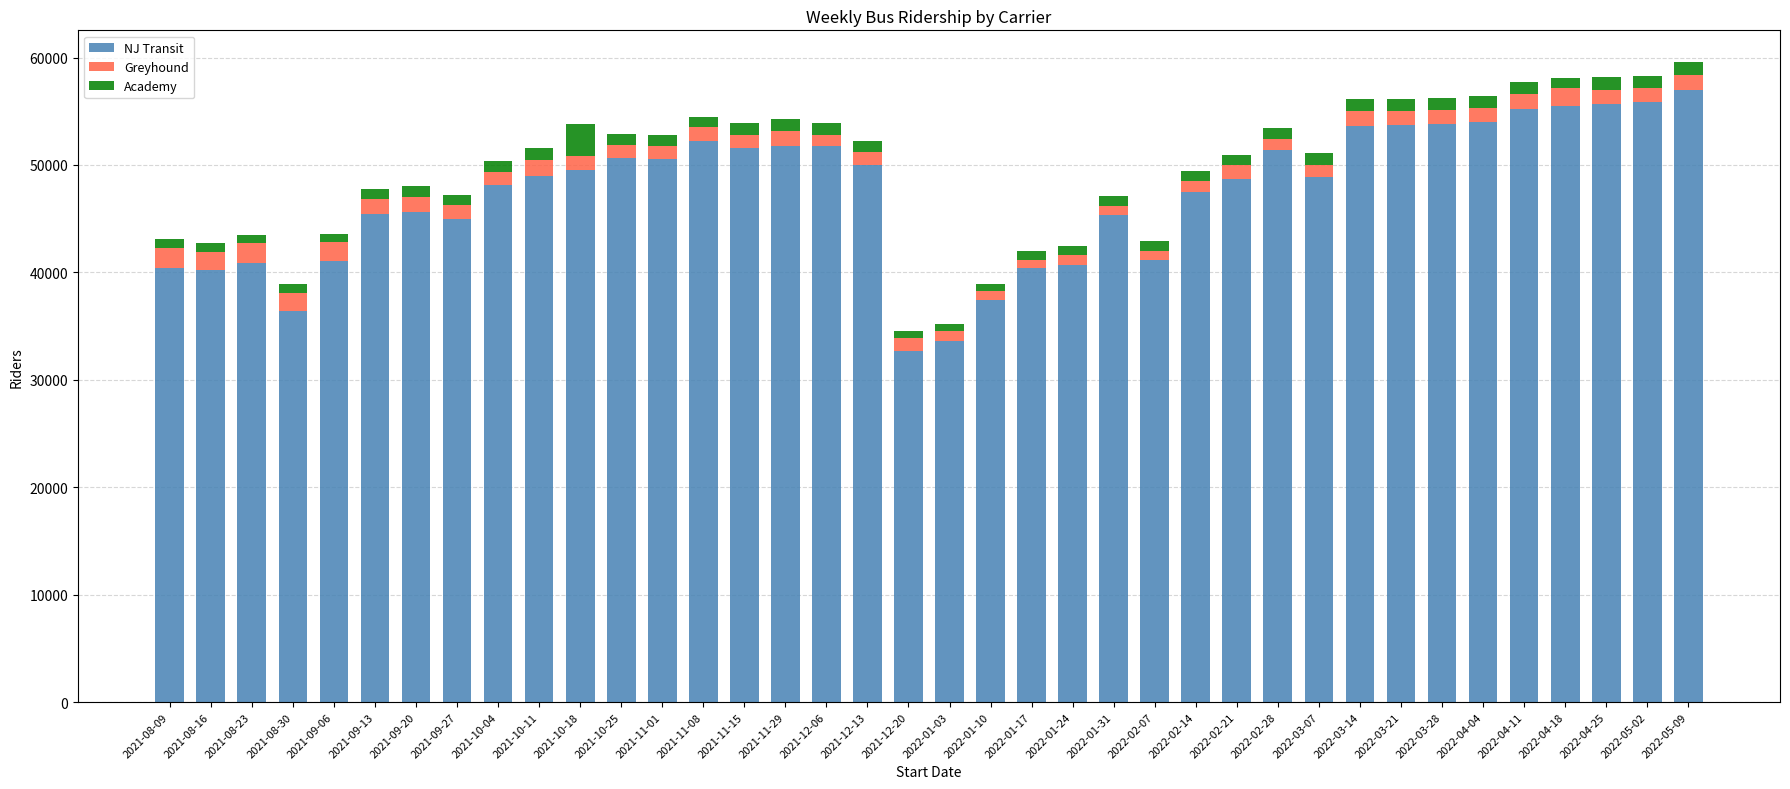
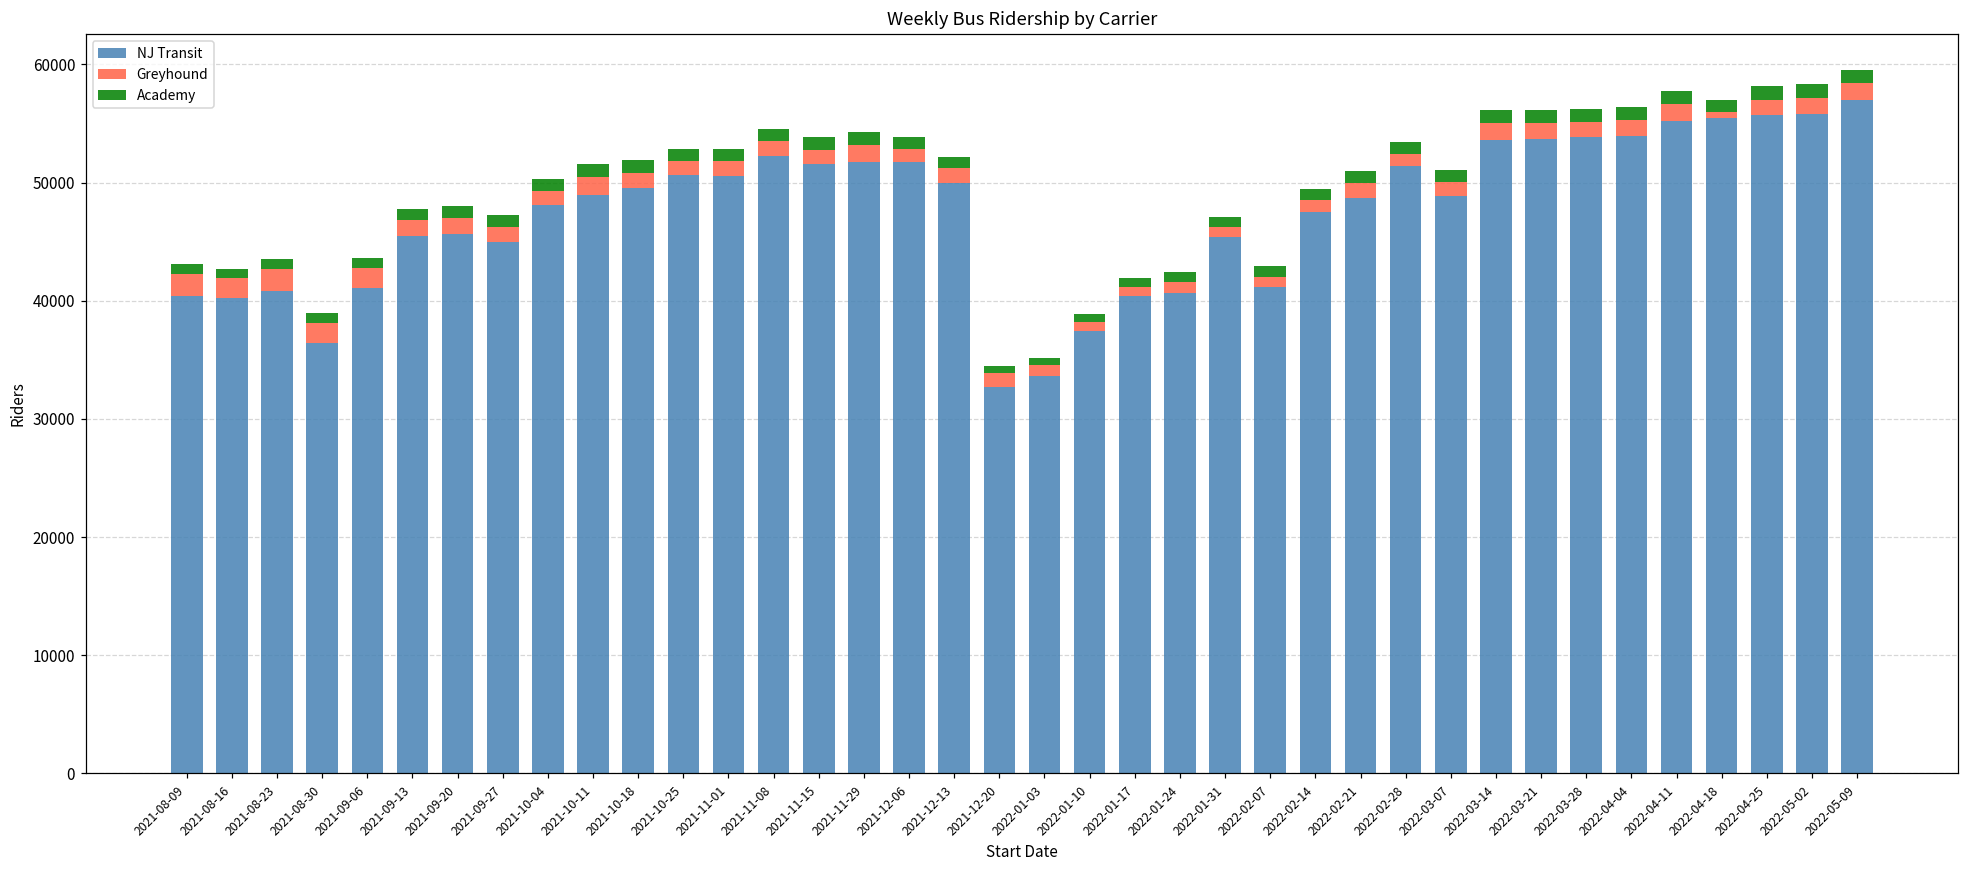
  {
    "NJ Transit": {
      "2021-08-09": 40400,
      "2021-08-16": 40200,
      "2021-08-23": 40800,
      "2021-08-30": 36400,
      "2021-09-06": 41100,
      "2021-09-13": 45400,
      "2021-09-20": 45700,
      "2021-09-27": 45000,
      "2021-10-04": 48100,
      "2021-10-11": 49000,
      "2021-10-18": 49500,
      "2021-10-25": 50600,
      "2021-11-01": 50500,
      "2021-11-08": 52300,
      "2021-11-15": 51500,
      "2021-11-29": 51800,
      "2021-12-06": 51700,
      "2021-12-13": 50000,
      "2021-12-20": 32700,
      "2022-01-03": 33600,
      "2022-01-10": 37500,
      "2022-01-17": 40400,
      "2022-01-24": 40700,
      "2022-01-31": 45400,
      "2022-02-07": 41200,
      "2022-02-14": 47500,
      "2022-02-21": 48700,
      "2022-02-28": 51400,
      "2022-03-07": 48800,
      "2022-03-14": 53600,
      "2022-03-21": 53700,
      "2022-03-28": 53800,
      "2022-04-04": 54000,
      "2022-04-11": 55200,
      "2022-04-18": 55500,
      "2022-04-25": 55700,
      "2022-05-02": 55800,
      "2022-05-09": 57000
    },
    "Greyhound": {
      "2021-08-09": 1900,
      "2021-08-16": 1700,
      "2021-08-23": 1900,
      "2021-08-30": 1700,
      "2021-09-06": 1700,
      "2021-09-13": 1400,
      "2021-09-20": 1400,
      "2021-09-27": 1300,
      "2021-10-04": 1200,
      "2021-10-11": 1500,
      "2021-10-18": 1300,
      "2021-10-25": 1200,
      "2021-11-01": 1300,
      "2021-11-08": 1200,
      "2021-11-15": 1200,
      "2021-11-29": 1400,
      "2021-12-06": 1100,
      "2021-12-13": 1200,
      "2021-12-20": 1200,
      "2022-01-03": 1000,
      "2022-01-10": 800,
      "2022-01-17": 800,
      "2022-01-24": 900,
      "2022-01-31": 900,
      "2022-02-07": 900,
      "2022-02-14": 1100,
      "2022-02-21": 1300,
      "2022-02-28": 1000,
      "2022-03-07": 1200,
      "2022-03-14": 1400,
      "2022-03-21": 1400,
      "2022-03-28": 1300,
      "2022-04-04": 1300,
      "2022-04-11": 1500,
-     "2022-04-18": 1600,
+     "2022-04-18": 500,
      "2022-04-25": 1300,
      "2022-05-02": 1300,
      "2022-05-09": 1400
    },
    "Academy": {
      "2021-08-09": 800,
      "2021-08-16": 800,
      "2021-08-23": 800,
      "2021-08-30": 800,
      "2021-09-06": 800,
      "2021-09-13": 1000,
      "2021-09-20": 1000,
      "2021-09-27": 1000,
      "2021-10-04": 1000,
      "2021-10-11": 1100,
-     "2021-10-18": 3000,
+     "2021-10-18": 1100,
      "2021-10-25": 1000,
      "2021-11-01": 1000,
      "2021-11-08": 1000,
      "2021-11-15": 1100,
      "2021-11-29": 1100,
      "2021-12-06": 1000,
      "2021-12-13": 1000,
      "2021-12-20": 600,
      "2022-01-03": 600,
      "2022-01-10": 700,
      "2022-01-17": 800,
      "2022-01-24": 800,
      "2022-01-31": 800,
      "2022-02-07": 900,
      "2022-02-14": 1000,
      "2022-02-21": 1000,
      "2022-02-28": 1000,
      "2022-03-07": 1100,
      "2022-03-14": 1100,
      "2022-03-21": 1100,
      "2022-03-28": 1100,
      "2022-04-04": 1200,
      "2022-04-11": 1100,
      "2022-04-18": 1000,
      "2022-04-25": 1100,
      "2022-05-02": 1200,
      "2022-05-09": 1100
    }
  }
